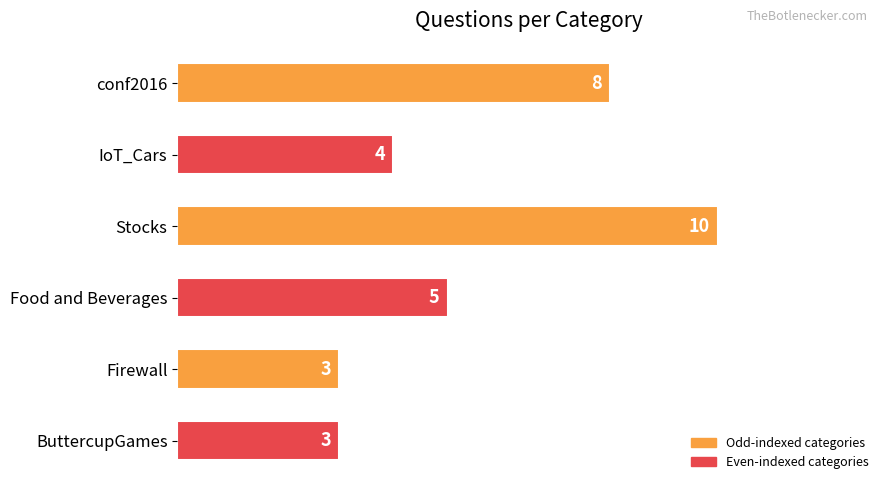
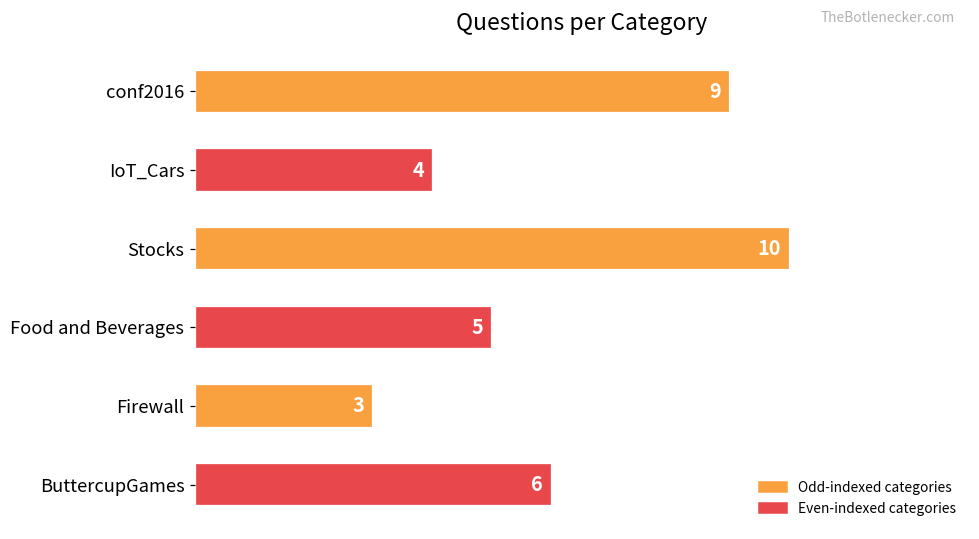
  {
-   "conf2016": 8,
+   "conf2016": 9,
    "IoT_Cars": 4,
    "Stocks": 10,
    "Food and Beverages": 5,
    "Firewall": 3,
-   "ButtercupGames": 3
+   "ButtercupGames": 6
  }
